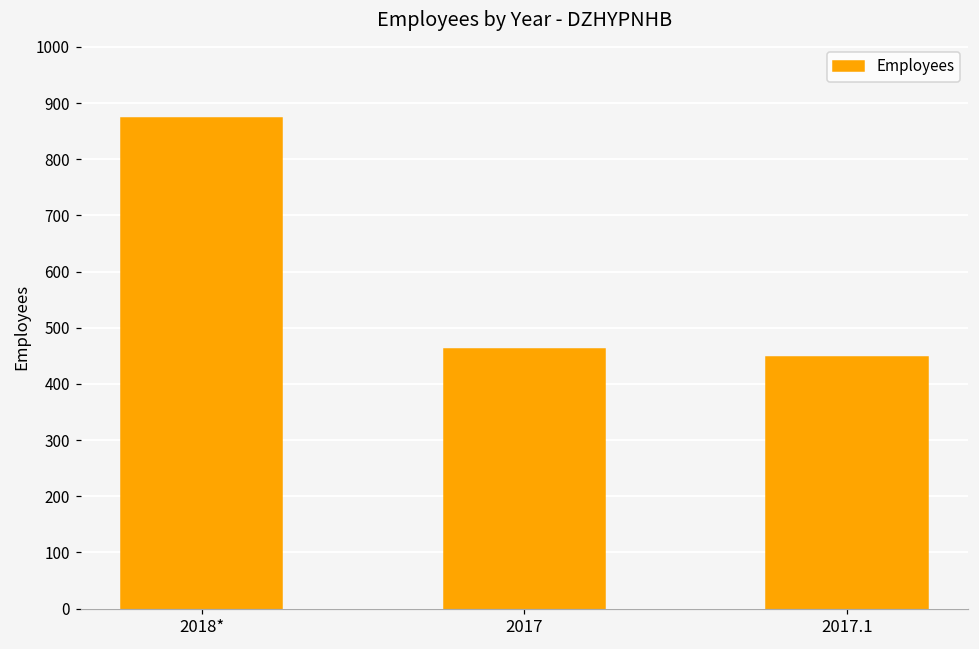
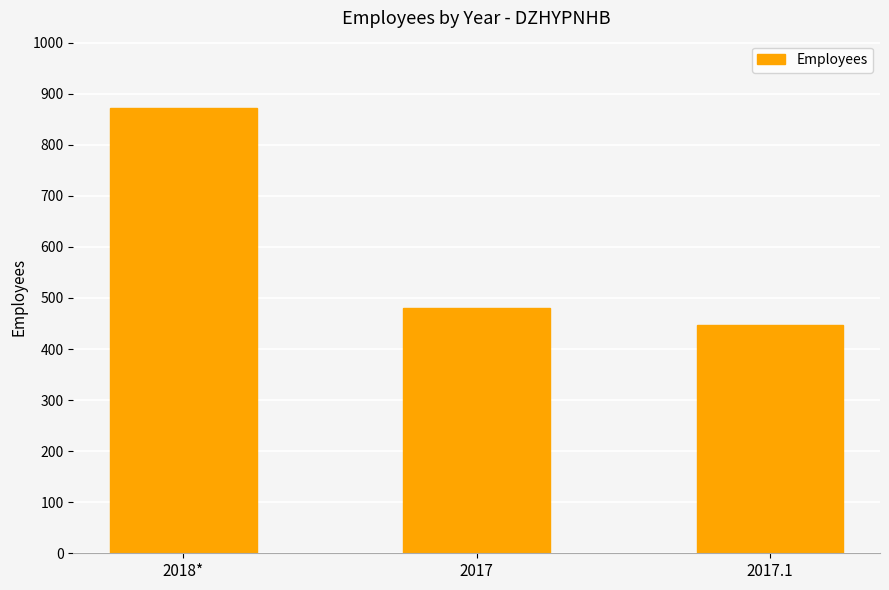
  {
    "2018*": 870,
-   "2017": 460,
+   "2017": 480,
    "2017.1": 450
  }
